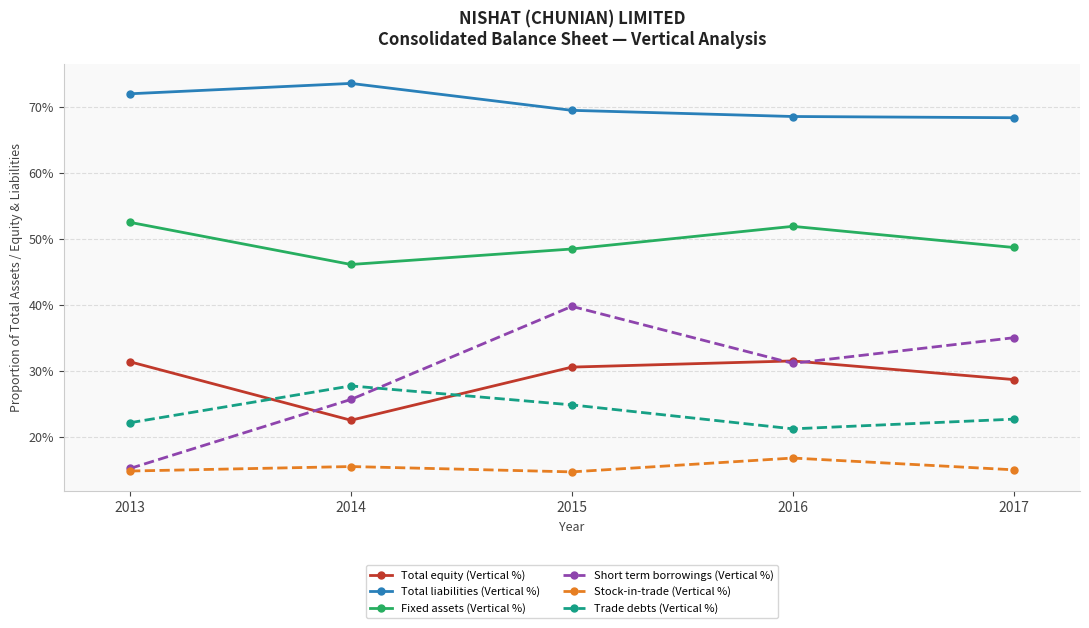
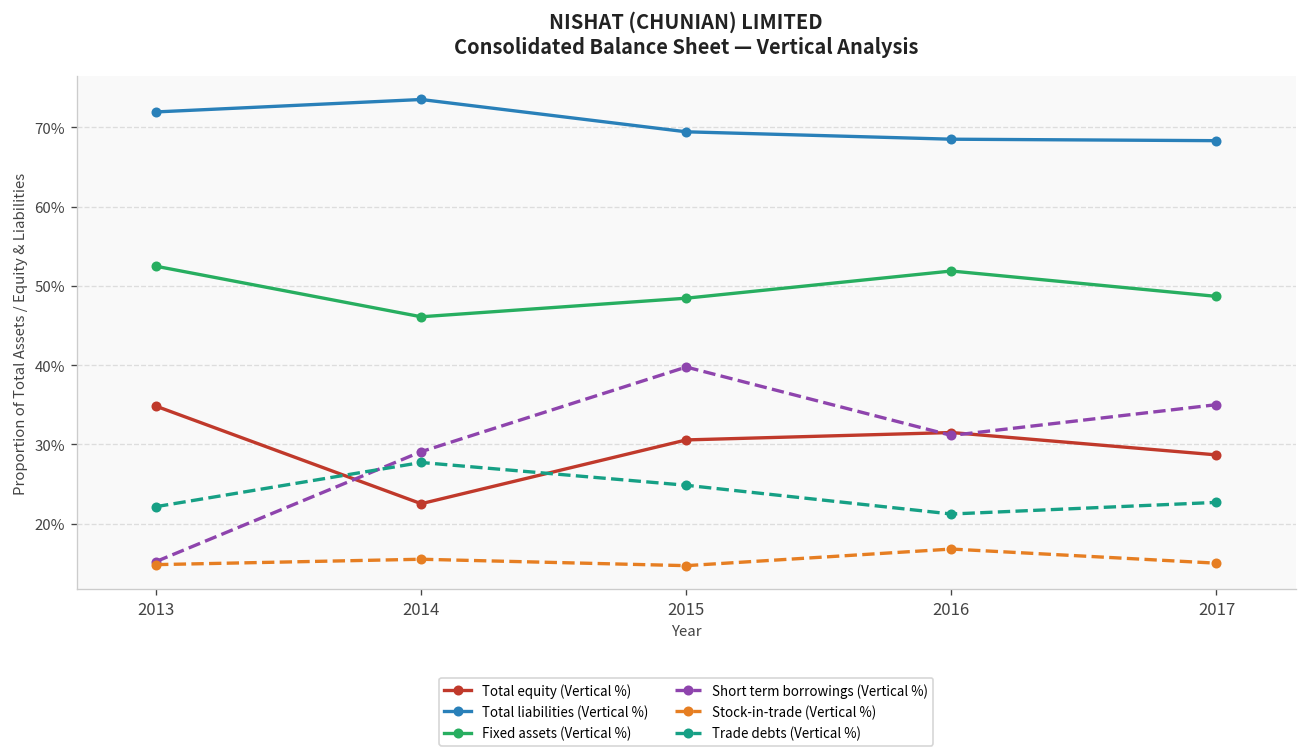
  {
    "Total equity (Vertical %)": {
-     "2013": "31%",
+     "2013": "35%",
      "2014": "23%",
      "2015": "31%",
      "2017": "29%"
    },
    "Total liabilities (Vertical %)": {
      "2013": "72%",
      "2014": "74%",
      "2015": "69%",
      "2016": "68%",
      "2017": "68%"
    },
    "Short term borrowings (Vertical %)": {
      "2013": "15%",
-     "2014": "26%",
+     "2014": "29%",
      "2015": "40%",
      "2017": "35%"
    },
    "Stock-in-trade (Vertical %)": {
      "2013": "15%",
      "2014": "16%",
      "2015": "15%",
      "2016": "17%",
      "2017": "15%"
    }
  }
